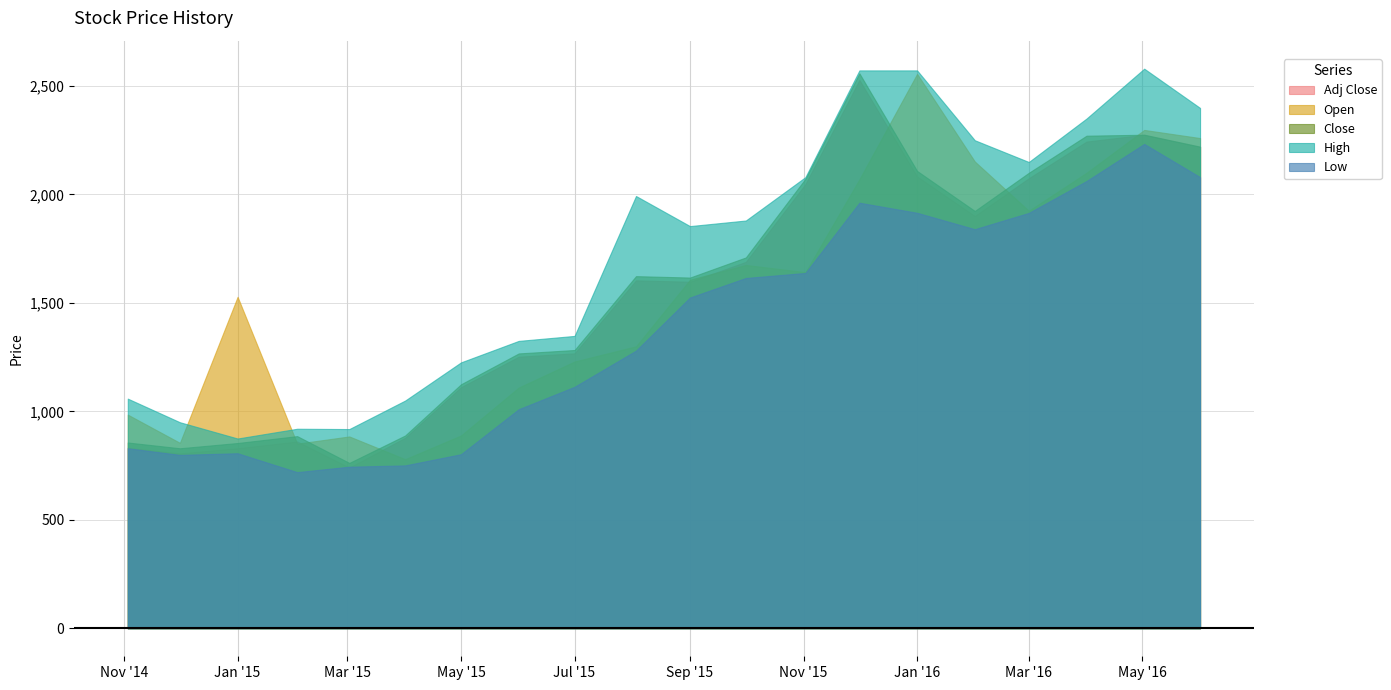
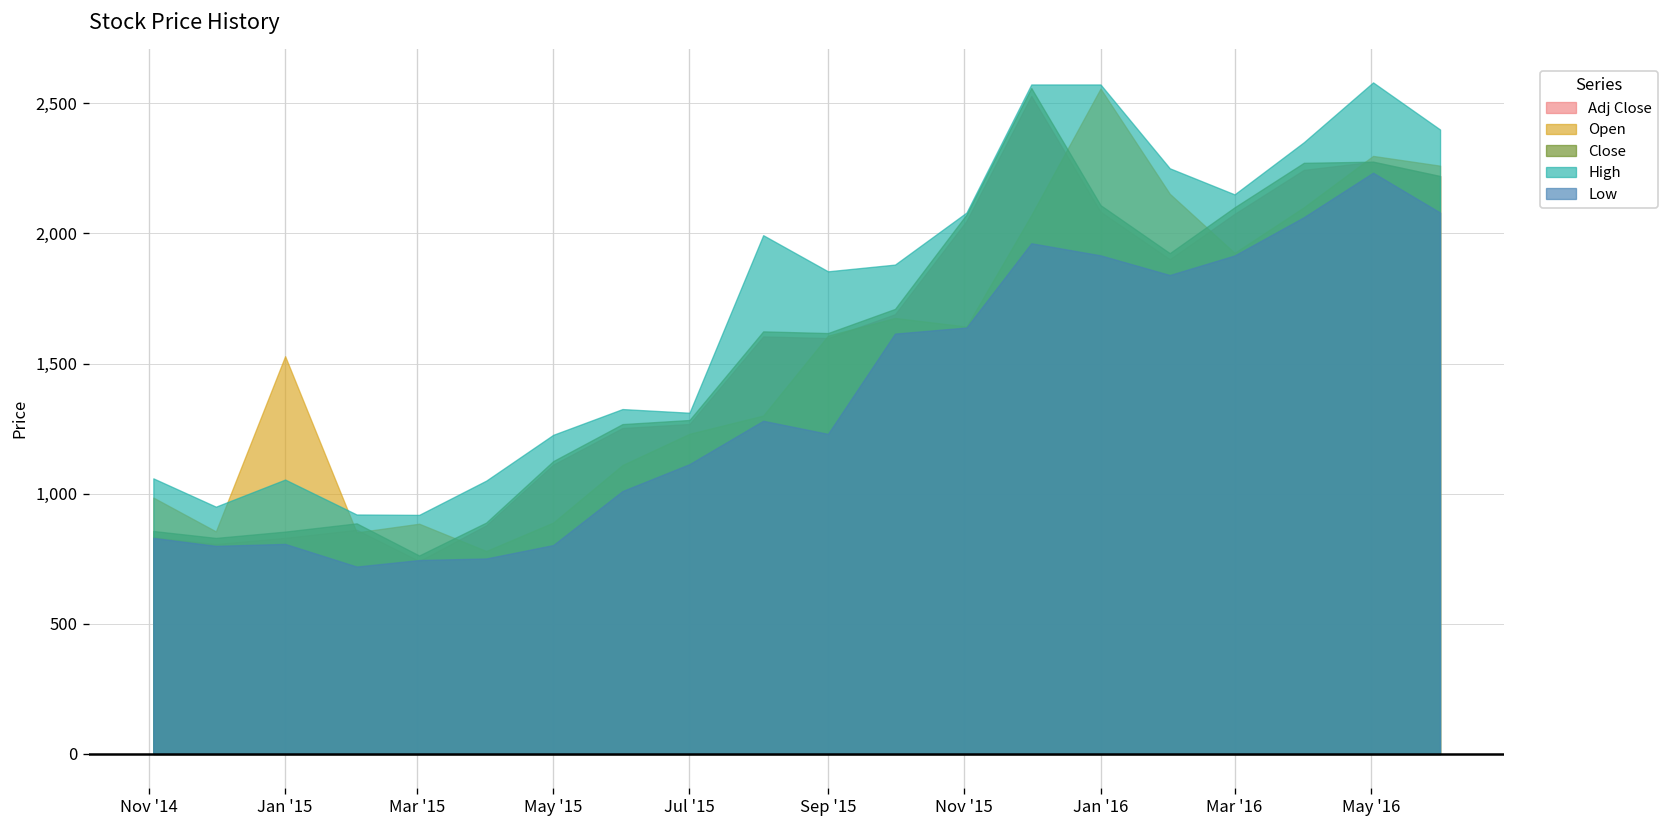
  {
    "Adj Close": {
      "Jan '15": "830",
      "May '15": "1,110",
      "Jul '15": "1,270",
      "Jan '16": "2,080",
      "Mar '16": "2,070"
    },
    "Open": {
      "Jan '15": "1,530",
      "May '15": "890",
      "Jul '15": "1,230",
      "Jan '16": "2,560"
    },
    "Close": {
      "Jan '15": "850",
      "May '15": "1,130",
      "Jul '15": "1,280",
      "Jan '16": "2,110",
      "Mar '16": "2,100"
    },
    "High": {
-     "Jan '15": "880",
+     "Jan '15": "1,050",
      "May '15": "1,230",
-     "Jul '15": "1,350",
+     "Jul '15": "1,310",
      "Sep '15": "1,850",
      "Jan '16": "2,570",
      "Mar '16": "2,150"
    },
    "Low": {
      "Jan '15": "810",
      "May '15": "800",
      "Jul '15": "1,110",
-     "Sep '15": "1,530",
+     "Sep '15": "1,230",
      "Jan '16": "1,920"
    }
  }
